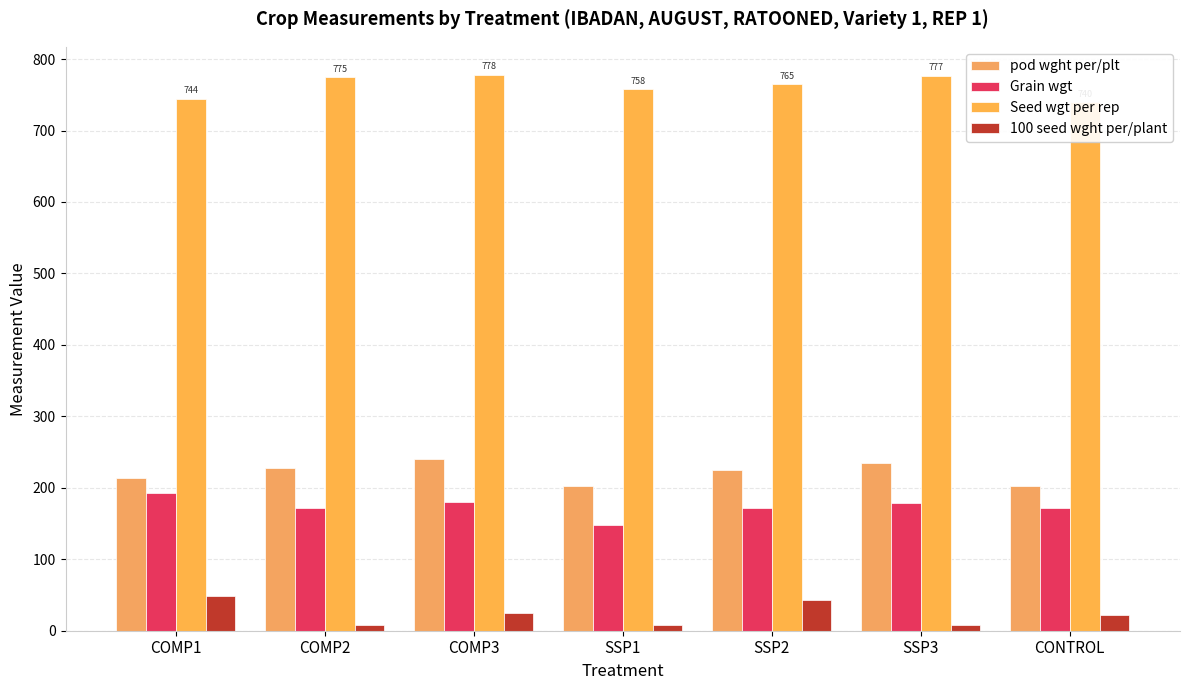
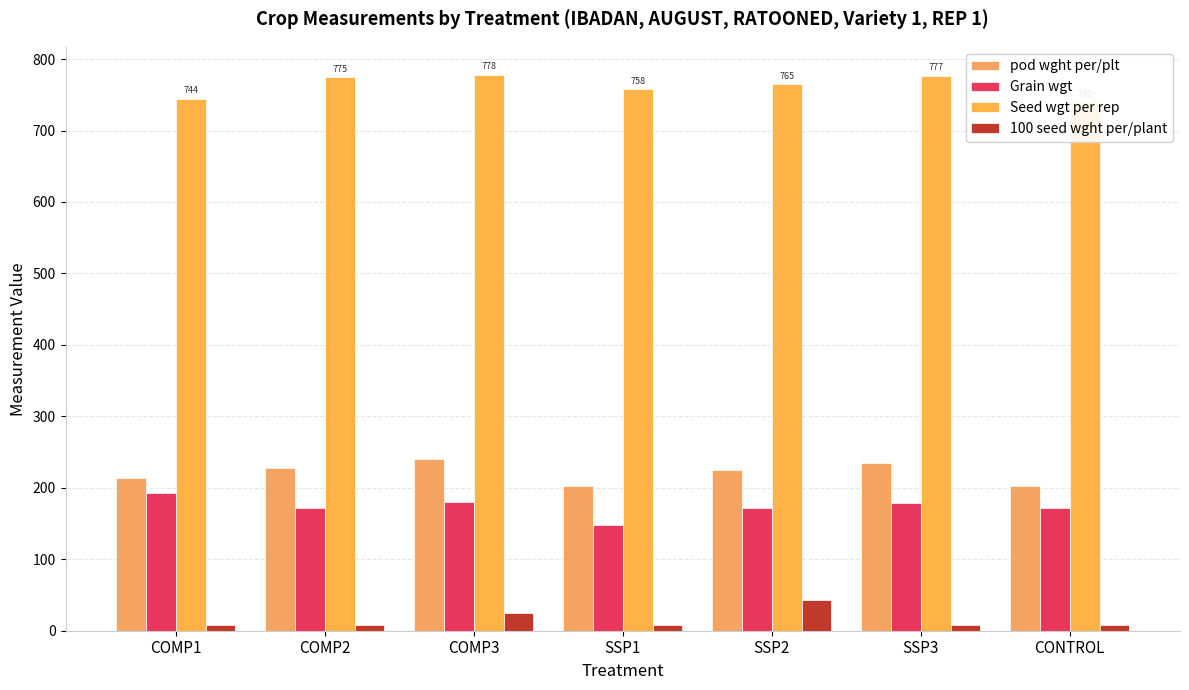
  {
    "Grain wgt": {
      "COMP1": 190,
      "COMP2": 170,
      "COMP3": 180,
      "SSP1": 150,
      "SSP2": 170,
      "SSP3": 180,
      "CONTROL": 170
    },
    "100 seed wght per/plant": {
-     "COMP1": 50,
+     "COMP1": 10,
      "COMP2": 10,
      "COMP3": 20,
      "SSP1": 10,
      "SSP2": 40,
      "SSP3": 10,
-     "CONTROL": 20
+     "CONTROL": 10
    }
  }
